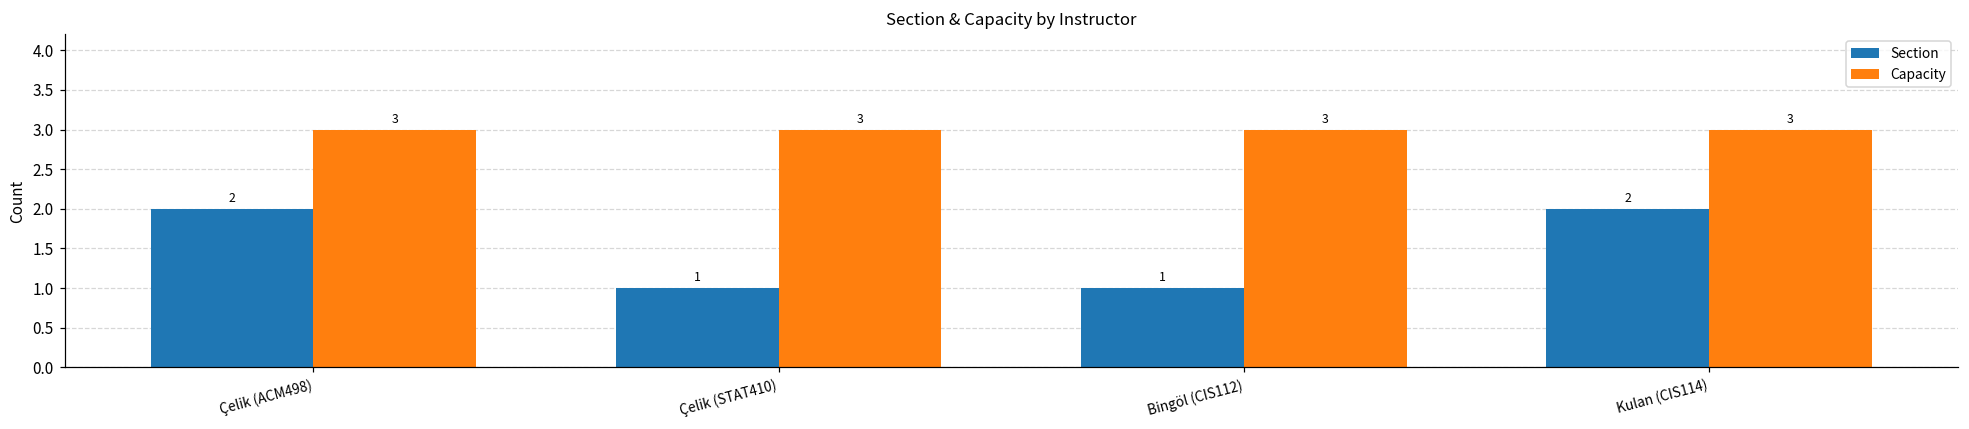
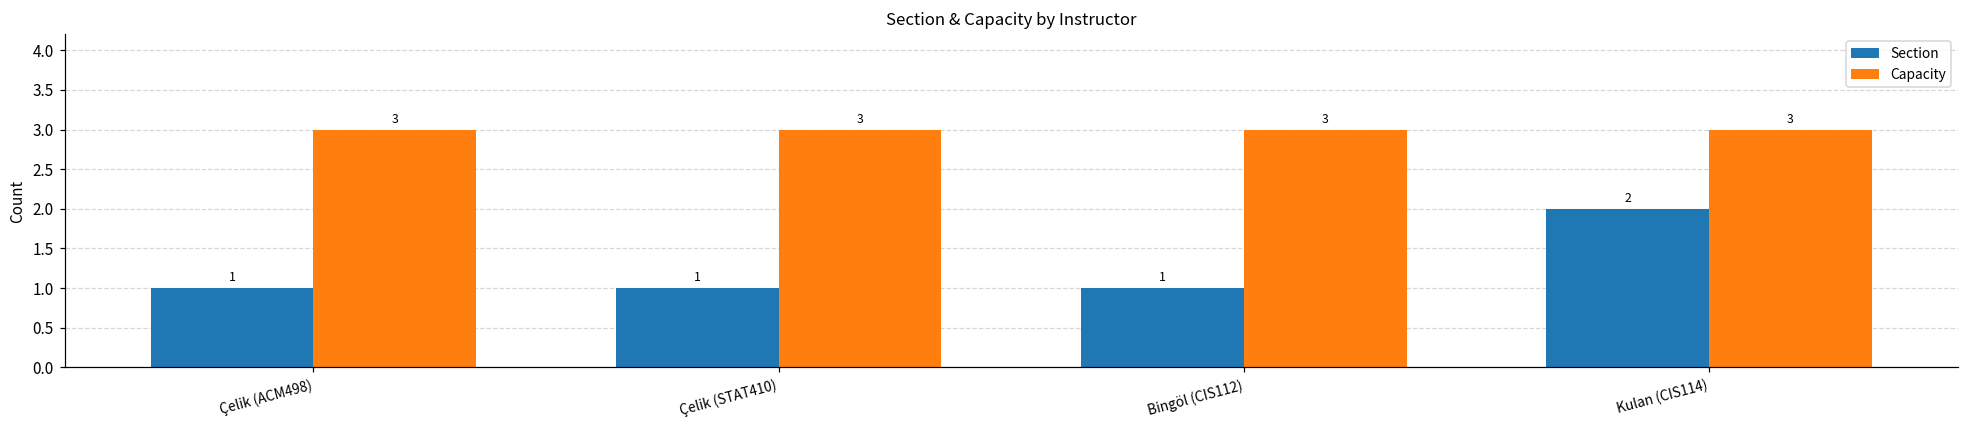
  {
    "Section": {
-     "Çelik (ACM498)": 2,
+     "Çelik (ACM498)": 1,
      "Çelik (STAT410)": 1,
      "Bingöl (CIS112)": 1,
      "Kulan (CIS114)": 2
    },
    "Capacity": {
      "Çelik (ACM498)": 3,
      "Çelik (STAT410)": 3,
      "Bingöl (CIS112)": 3,
      "Kulan (CIS114)": 3
    }
  }
